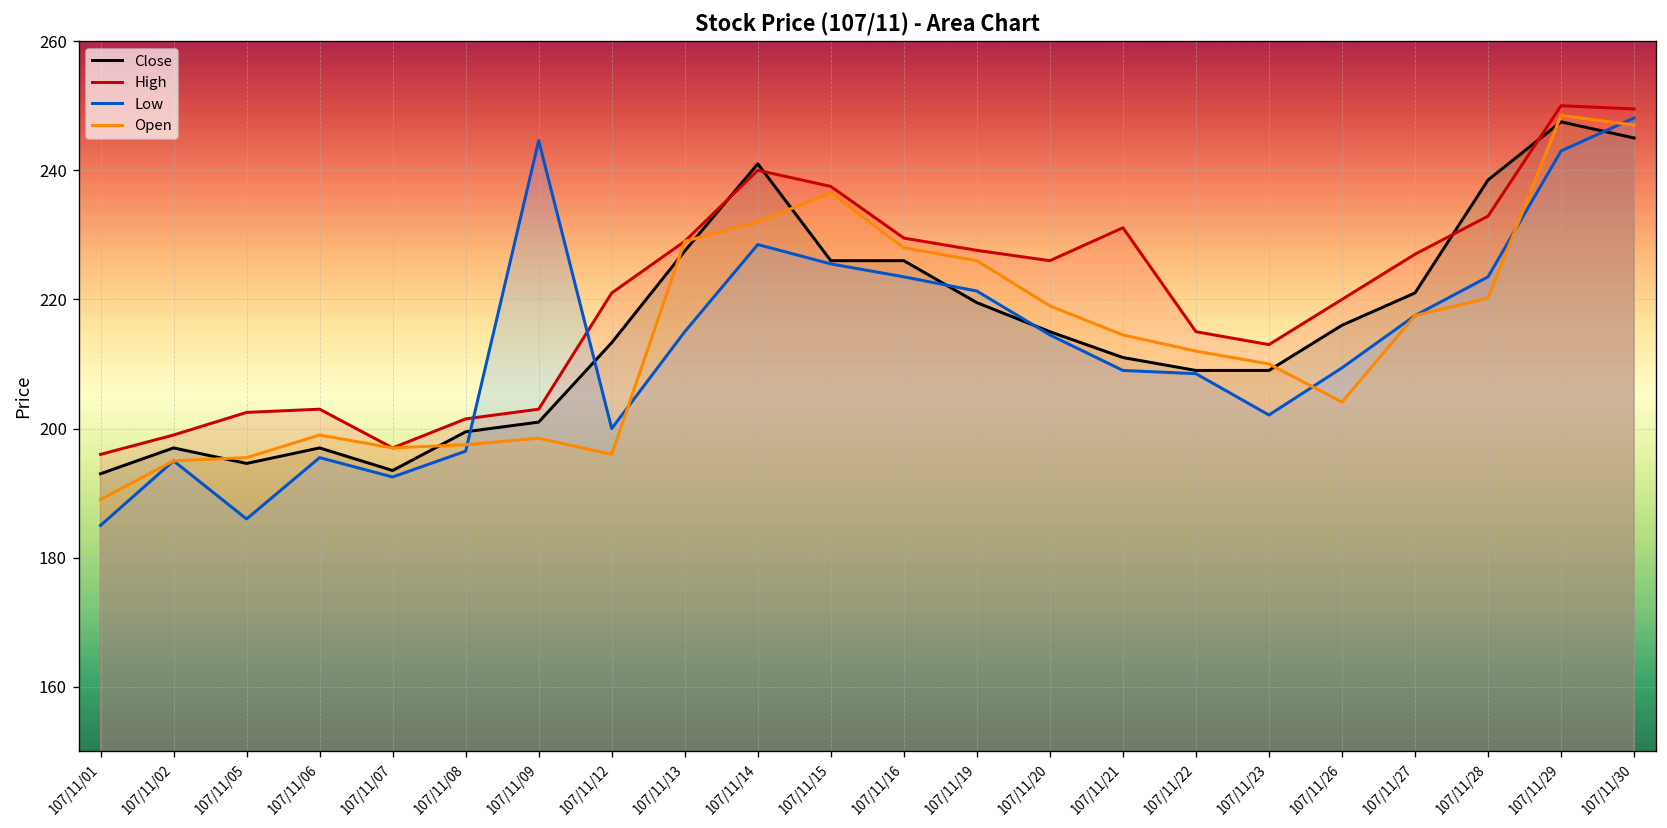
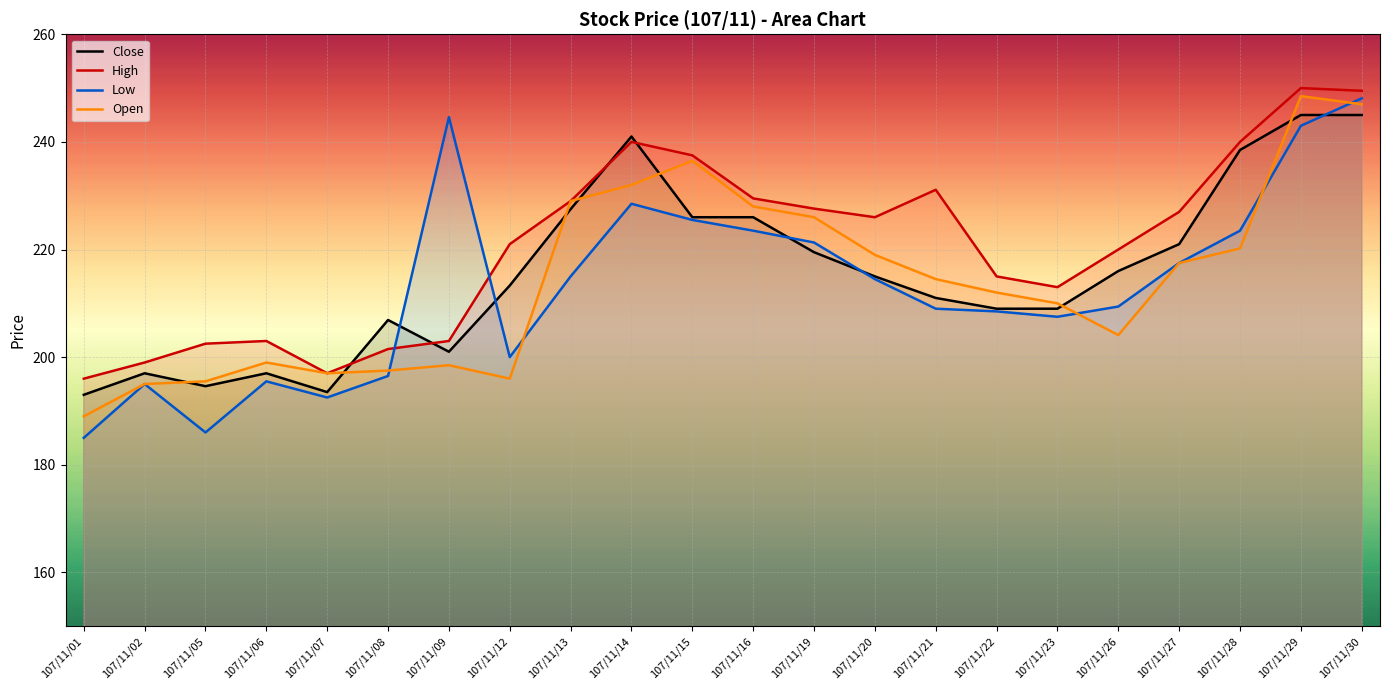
  {
    "Close": {
      "107/11/01": 193,
      "107/11/02": 197,
      "107/11/05": 195,
      "107/11/06": 197,
      "107/11/07": 194,
-     "107/11/08": 200,
+     "107/11/08": 207,
      "107/11/09": 201,
      "107/11/12": 213,
      "107/11/13": 228,
      "107/11/14": 241,
      "107/11/15": 226,
      "107/11/16": 226,
      "107/11/19": 220,
      "107/11/20": 215,
      "107/11/21": 211,
      "107/11/22": 209,
      "107/11/23": 209,
      "107/11/26": 216,
      "107/11/27": 221,
      "107/11/28": 239,
-     "107/11/29": 248,
+     "107/11/29": 245,
      "107/11/30": 245
    },
    "High": {
      "107/11/01": 196,
      "107/11/02": 199,
      "107/11/05": 203,
      "107/11/06": 203,
      "107/11/08": 202,
      "107/11/09": 203,
      "107/11/12": 221,
      "107/11/14": 240,
      "107/11/15": 238,
      "107/11/16": 230,
      "107/11/19": 228,
      "107/11/20": 226,
      "107/11/21": 231,
      "107/11/22": 215,
      "107/11/23": 213,
      "107/11/26": 220,
      "107/11/27": 227,
-     "107/11/28": 233,
+     "107/11/28": 240,
      "107/11/29": 250,
      "107/11/30": 250
    },
    "Low": {
      "107/11/01": 185,
      "107/11/05": 186,
      "107/11/06": 196,
      "107/11/07": 193,
      "107/11/08": 197,
      "107/11/09": 245,
      "107/11/12": 200,
      "107/11/13": 215,
      "107/11/14": 229,
      "107/11/15": 226,
      "107/11/16": 224,
      "107/11/19": 221,
      "107/11/20": 215,
      "107/11/21": 209,
      "107/11/22": 209,
-     "107/11/23": 202,
+     "107/11/23": 208,
      "107/11/26": 209,
      "107/11/28": 224,
      "107/11/29": 243,
      "107/11/30": 248
    },
    "Open": {
      "107/11/01": 189,
      "107/11/05": 196,
      "107/11/06": 199,
      "107/11/08": 198,
      "107/11/09": 199,
      "107/11/12": 196,
      "107/11/14": 232,
      "107/11/15": 237,
      "107/11/16": 228,
      "107/11/19": 226,
      "107/11/20": 219,
      "107/11/21": 215,
      "107/11/22": 212,
      "107/11/23": 210,
      "107/11/26": 204,
      "107/11/28": 220,
      "107/11/29": 249,
      "107/11/30": 247
    }
  }
